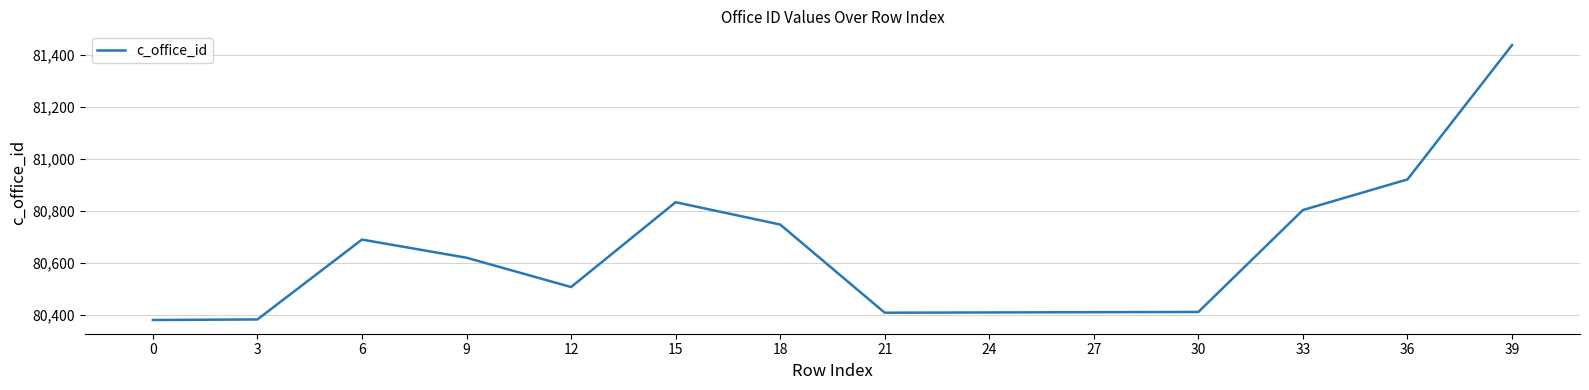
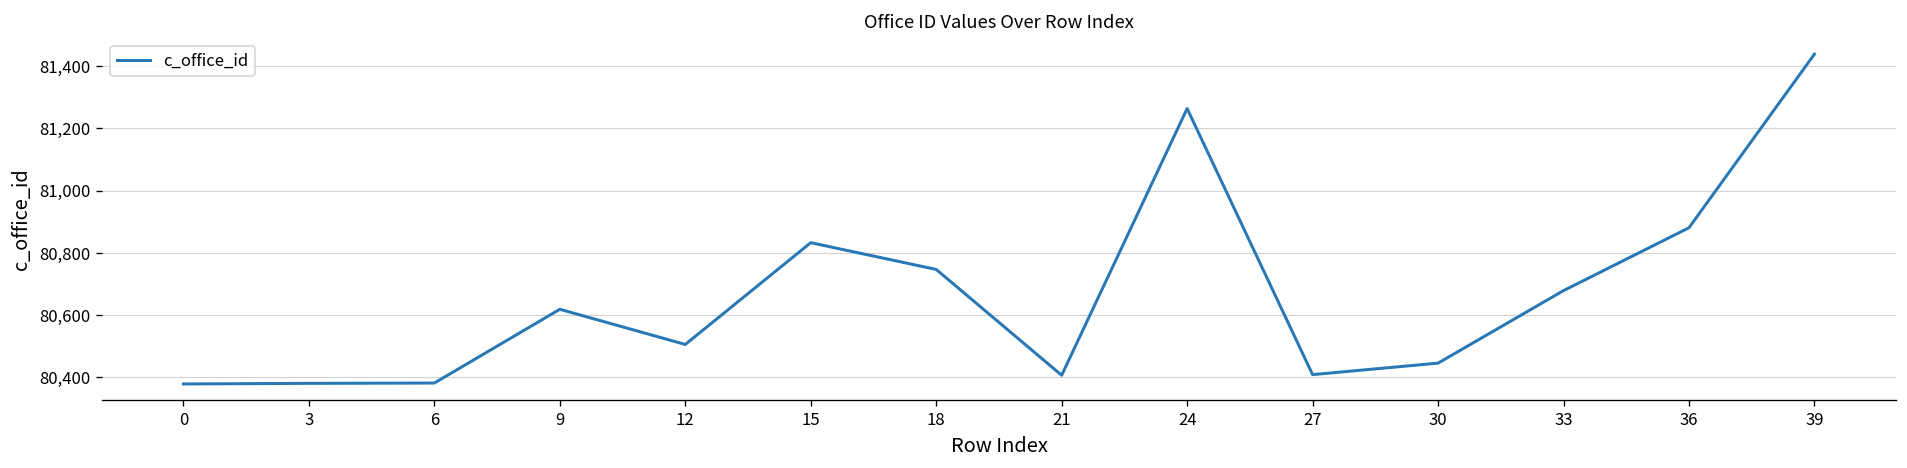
  {
    "0": "80,380",
    "3": "80,380",
-   "6": "80,690",
+   "6": "80,380",
    "9": "80,620",
    "12": "80,510",
    "15": "80,830",
    "18": "80,750",
    "21": "80,410",
-   "24": "80,410",
+   "24": "81,260",
    "27": "80,410",
-   "30": "80,410",
-   "33": "80,800",
-   "36": "80,920",
+   "30": "80,450",
+   "33": "80,680",
+   "36": "80,880",
    "39": "81,440"
  }
